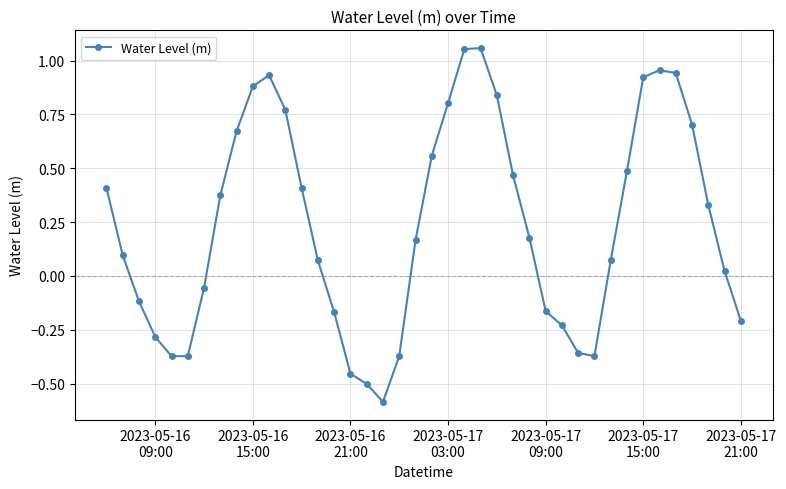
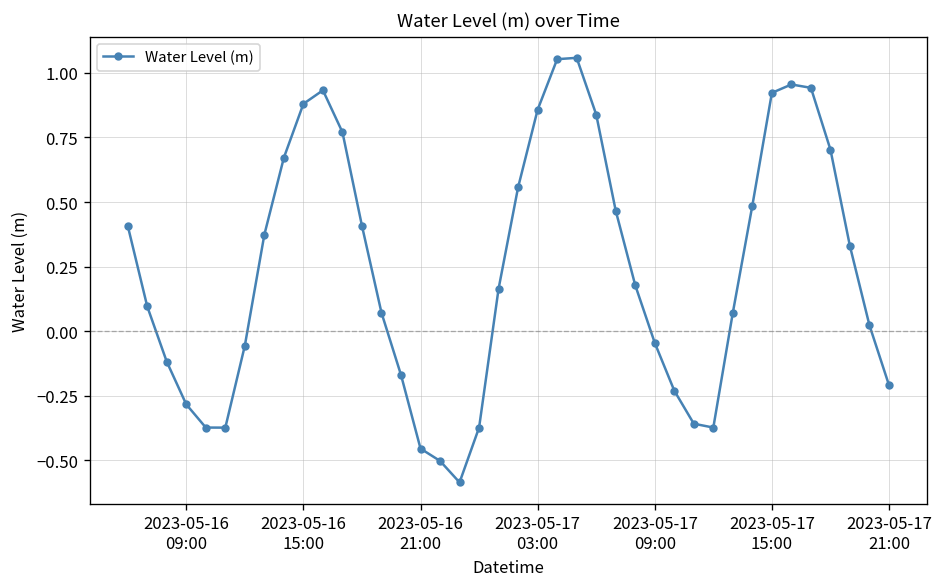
  {
    "2023-05-16 09:00": -0.28,
    "2023-05-16 15:00": 0.88,
    "2023-05-16 21:00": -0.45,
-   "2023-05-17 03:00": 0.80,
-   "2023-05-17 09:00": -0.16,
+   "2023-05-17 03:00": 0.86,
+   "2023-05-17 09:00": -0.04,
    "2023-05-17 15:00": 0.92,
    "2023-05-17 21:00": -0.21
  }
